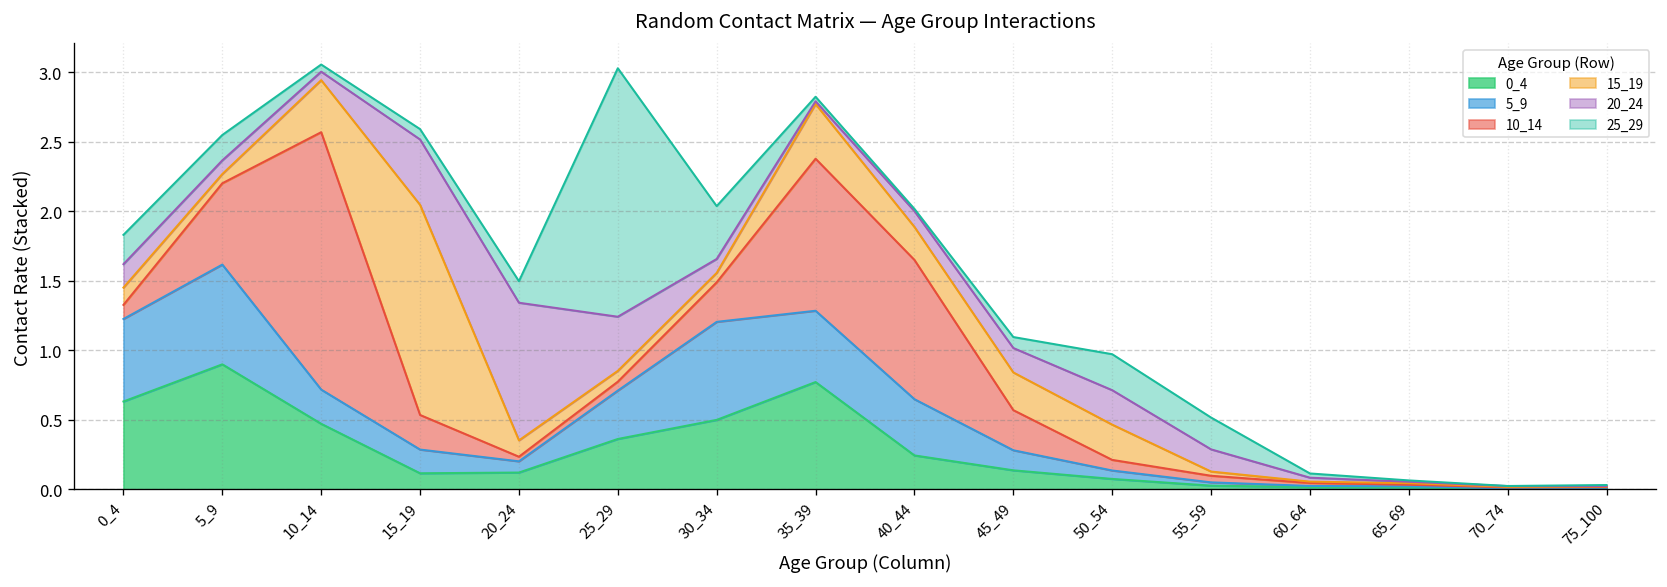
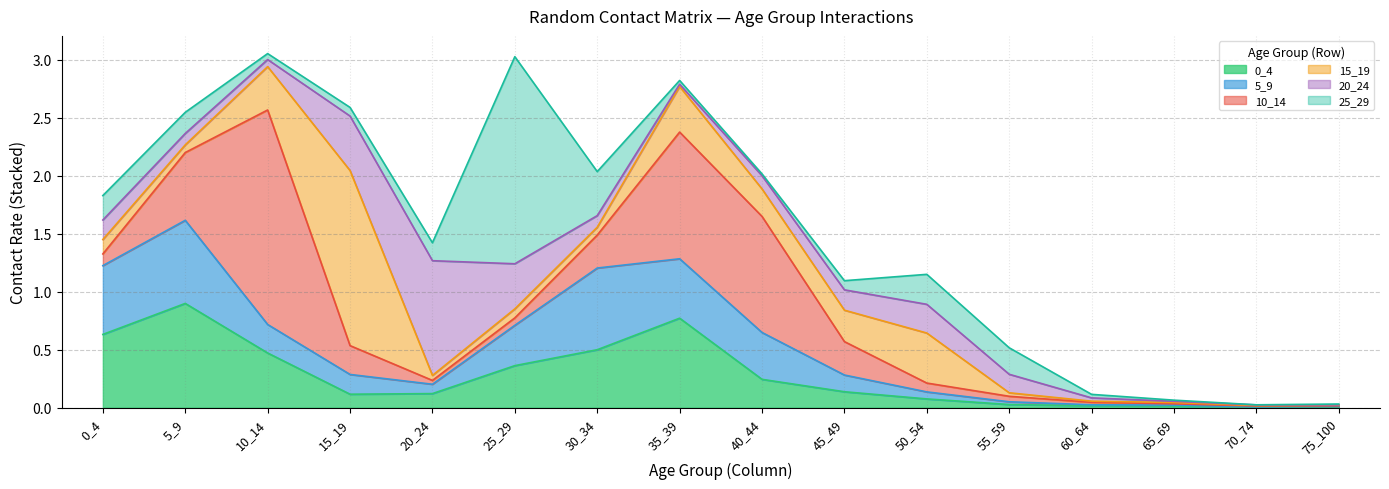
  {
    "5_9": {
      "0_4": 0.59,
      "5_9": 0.72,
      "10_14": 0.25,
      "15_19": 0.17,
      "20_24": 0.08,
      "25_29": 0.35,
      "30_34": 0.70,
      "35_39": 0.51,
      "40_44": 0.40,
      "45_49": 0.14,
      "50_54": 0.06,
      "55_59": 0.02
    },
    "10_14": {
      "0_4": 0.10,
      "5_9": 0.58,
      "10_14": 1.85,
      "15_19": 0.25,
      "20_24": 0.03,
      "25_29": 0.06,
      "30_34": 0.28,
      "35_39": 1.09,
      "40_44": 1.00,
      "45_49": 0.29,
      "50_54": 0.08,
      "55_59": 0.05
    },
    "15_19": {
      "0_4": 0.12,
      "5_9": 0.07,
      "10_14": 0.37,
      "15_19": 1.51,
-     "20_24": 0.12,
+     "20_24": 0.04,
      "25_29": 0.08,
      "30_34": 0.07,
      "40_44": 0.24,
      "45_49": 0.27,
-     "50_54": 0.25,
+     "50_54": 0.43,
      "55_59": 0.03
    },
    "20_24": {
      "0_4": 0.17,
      "5_9": 0.10,
      "10_14": 0.06,
      "15_19": 0.47,
      "20_24": 0.99,
      "25_29": 0.39,
      "30_34": 0.10,
      "45_49": 0.18,
      "50_54": 0.25,
      "55_59": 0.16,
      "60_64": 0.03
    }
  }
